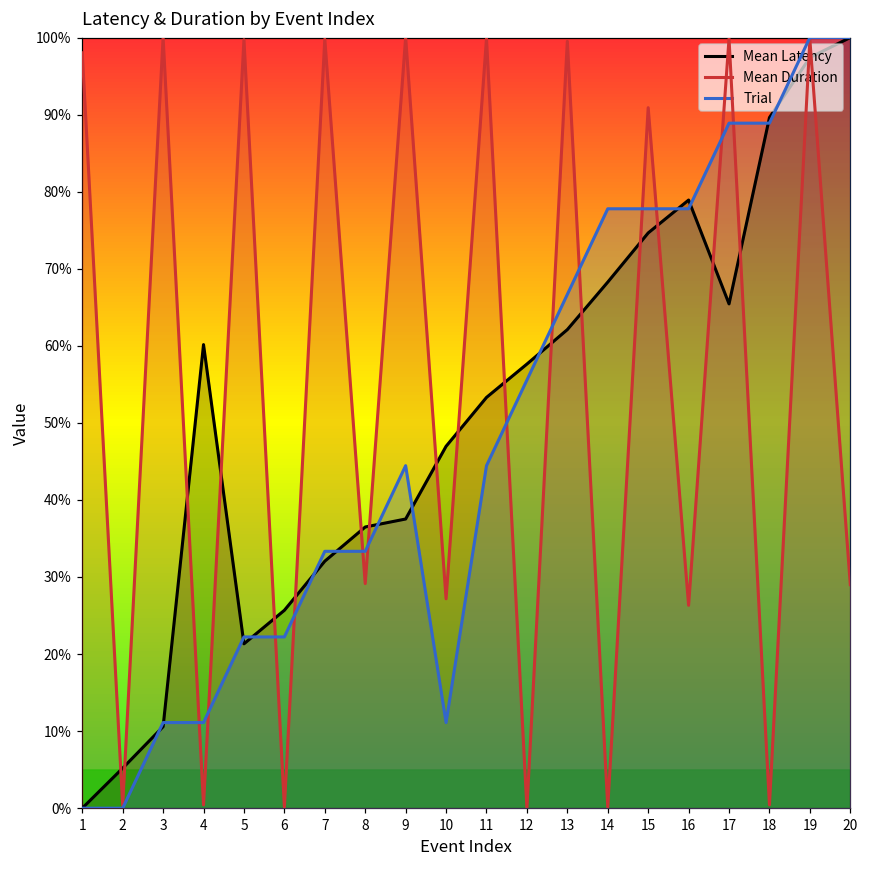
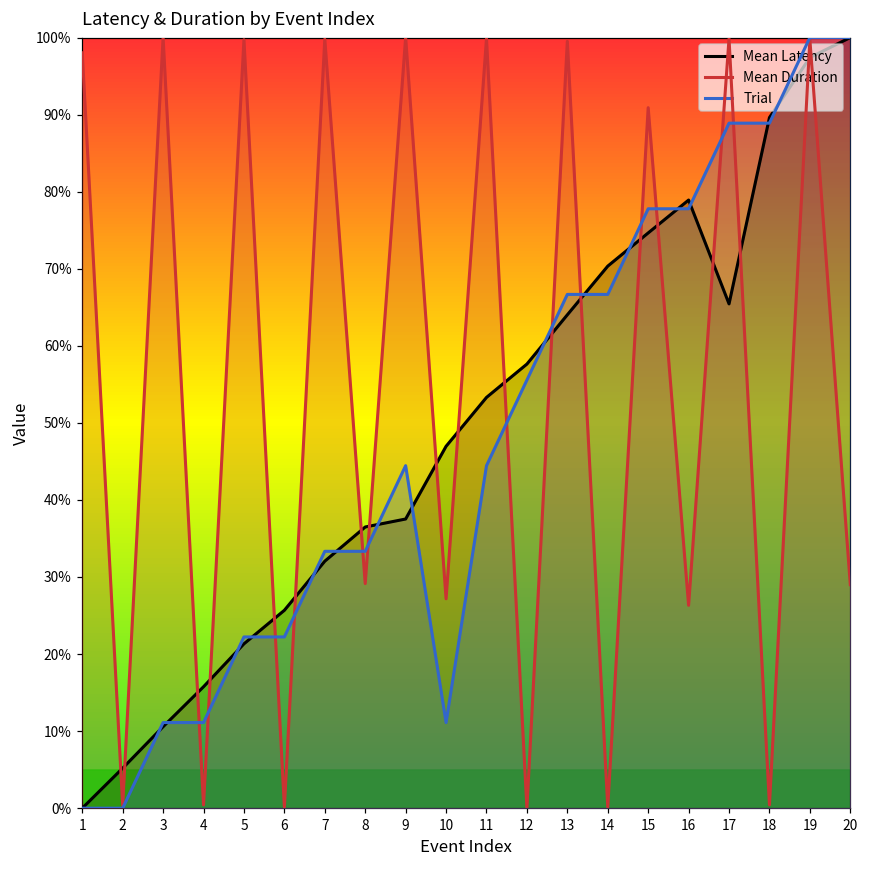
  {
    "Mean Latency": {
      "2": "5%",
      "3": "11%",
-     "4": "60%",
+     "4": "16%",
      "5": "21%",
      "6": "26%",
      "7": "32%",
      "8": "36%",
      "9": "38%",
      "10": "47%",
      "11": "53%",
      "12": "58%",
-     "13": "62%",
-     "14": "68%",
+     "13": "64%",
+     "14": "70%",
      "15": "75%",
      "16": "79%",
      "17": "65%",
      "18": "90%"
    },
    "Mean Duration": {
      "1": "98%",
      "3": "100%",
      "5": "100%",
      "7": "100%",
      "8": "29%",
      "9": "100%",
      "10": "27%",
      "11": "100%",
      "13": "100%",
      "15": "91%",
      "16": "26%",
      "17": "100%",
      "20": "29%"
    },
    "Trial": {
      "3": "11%",
      "4": "11%",
      "5": "22%",
      "6": "22%",
      "7": "33%",
      "8": "33%",
      "9": "44%",
      "10": "11%",
      "11": "44%",
      "12": "56%",
      "13": "67%",
-     "14": "78%",
+     "14": "67%",
      "15": "78%",
      "16": "78%",
      "17": "89%",
      "18": "89%"
    }
  }
